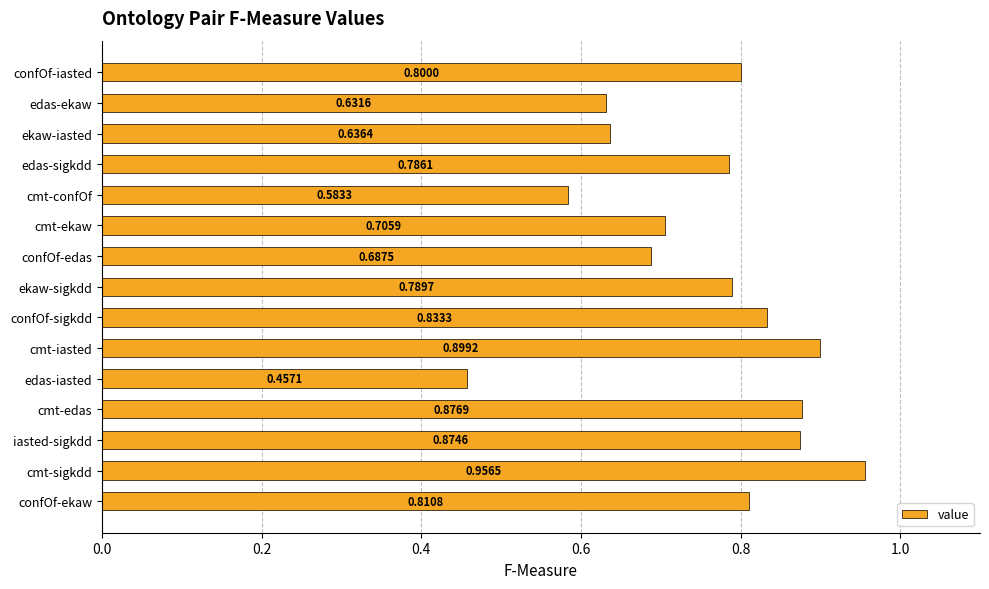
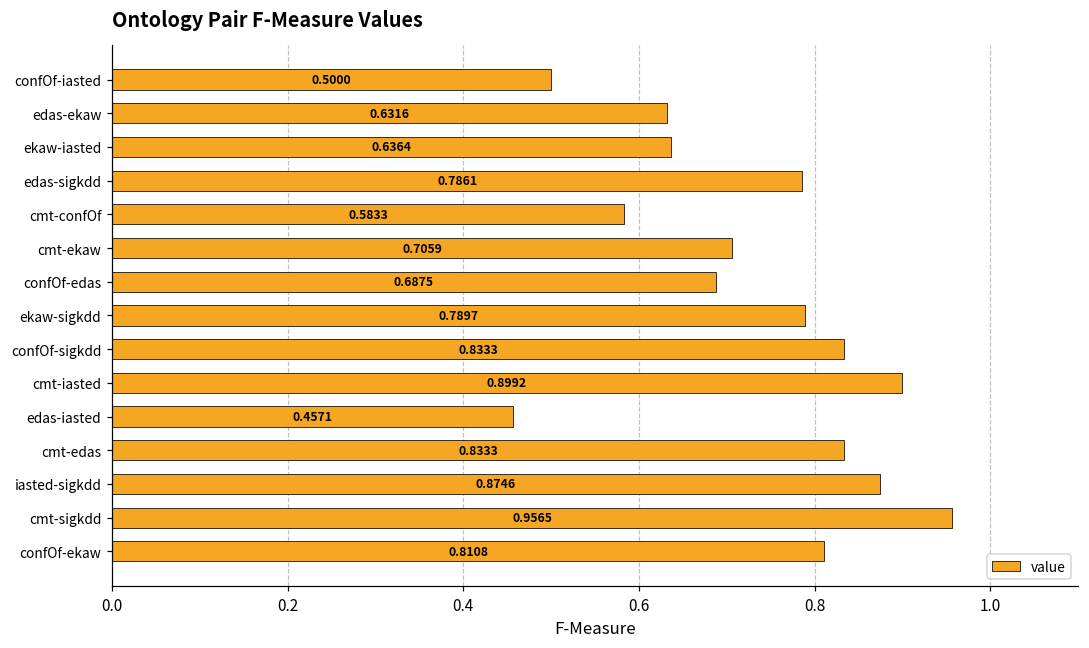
  {
-   "confOf-iasted": 0.8000,
+   "confOf-iasted": 0.5000,
    "edas-ekaw": 0.6316,
    "ekaw-iasted": 0.6364,
    "edas-sigkdd": 0.7861,
    "cmt-confOf": 0.5833,
    "cmt-ekaw": 0.7059,
    "confOf-edas": 0.6875,
    "ekaw-sigkdd": 0.7897,
    "confOf-sigkdd": 0.8333,
    "cmt-iasted": 0.8992,
    "edas-iasted": 0.4571,
-   "cmt-edas": 0.8769,
+   "cmt-edas": 0.8333,
    "iasted-sigkdd": 0.8746,
    "cmt-sigkdd": 0.9565,
    "confOf-ekaw": 0.8108
  }
